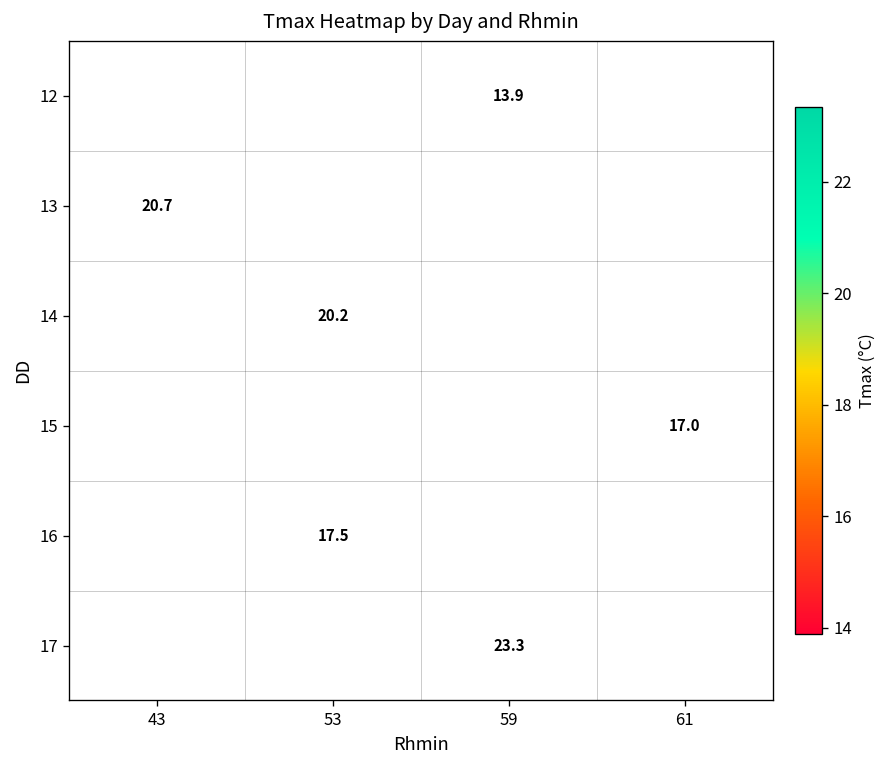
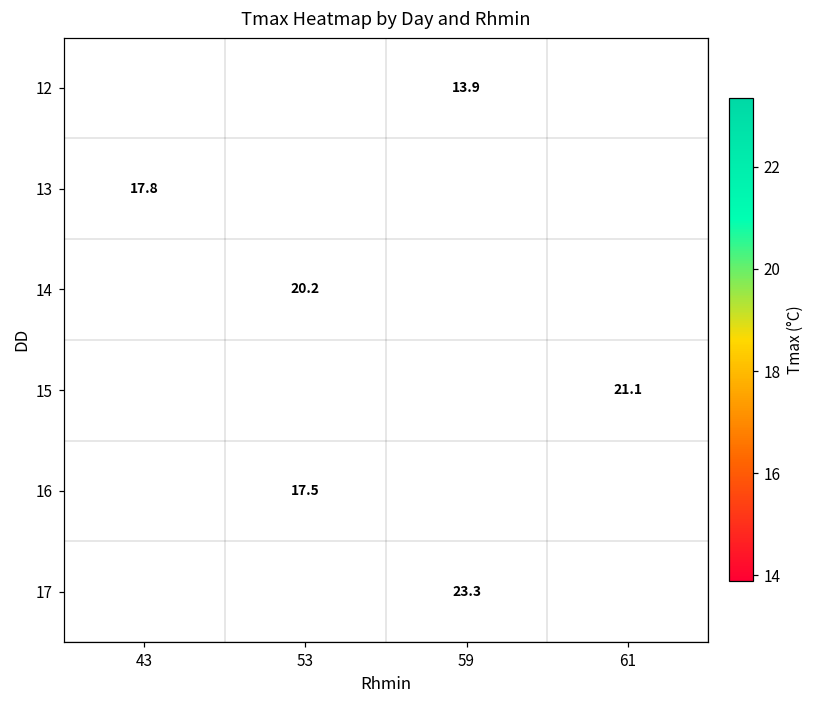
  {
    "12": {
      "59": 13.9
    },
    "13": {
-     "43": 20.7
+     "43": 17.8
    },
    "14": {
      "53": 20.2
    },
    "15": {
-     "61": 17.0
+     "61": 21.1
    },
    "16": {
      "53": 17.5
    },
    "17": {
      "59": 23.3
    }
  }
